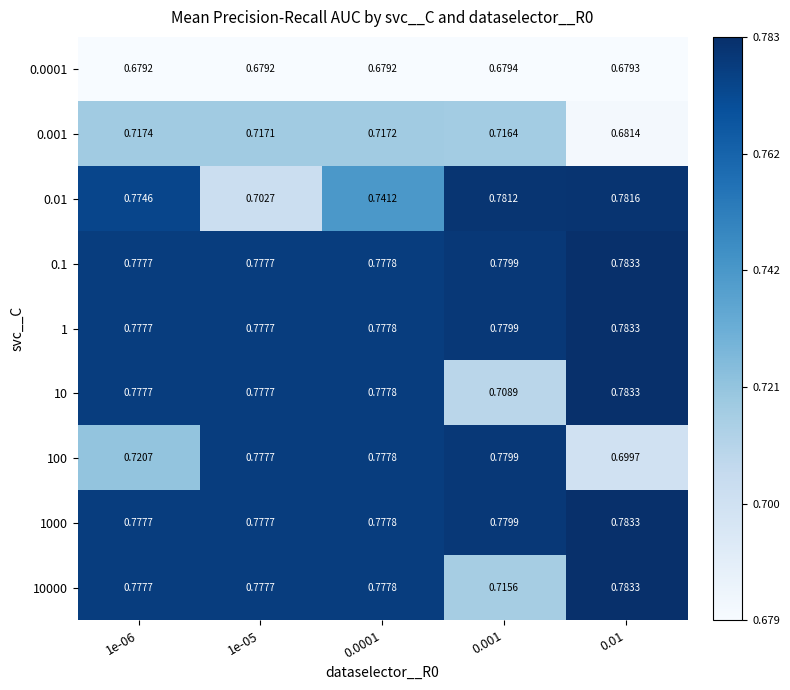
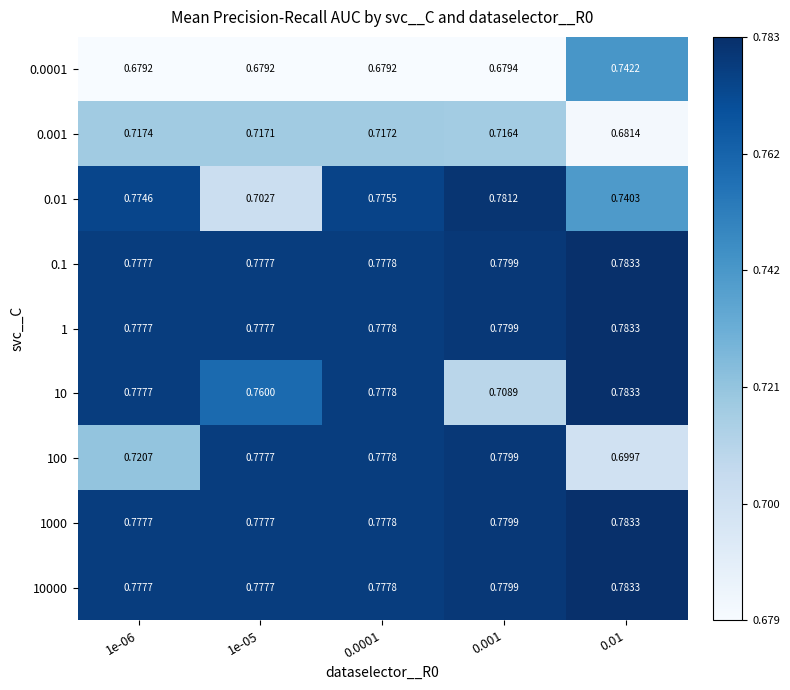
  {
    "0.0001": {
      "1e-06": 0.6792,
      "1e-05": 0.6792,
      "0.0001": 0.6792,
      "0.001": 0.6794,
-     "0.01": 0.6793
+     "0.01": 0.7422
    },
    "0.001": {
      "1e-06": 0.7174,
      "1e-05": 0.7171,
      "0.0001": 0.7172,
      "0.001": 0.7164,
      "0.01": 0.6814
    },
    "0.01": {
      "1e-06": 0.7746,
      "1e-05": 0.7027,
-     "0.0001": 0.7412,
+     "0.0001": 0.7755,
      "0.001": 0.7812,
-     "0.01": 0.7816
+     "0.01": 0.7403
    },
    "0.1": {
      "1e-06": 0.7777,
      "1e-05": 0.7777,
      "0.0001": 0.7778,
      "0.001": 0.7799,
      "0.01": 0.7833
    },
    "1": {
      "1e-06": 0.7777,
      "1e-05": 0.7777,
      "0.0001": 0.7778,
      "0.001": 0.7799,
      "0.01": 0.7833
    },
    "10": {
      "1e-06": 0.7777,
-     "1e-05": 0.7777,
+     "1e-05": 0.7600,
      "0.0001": 0.7778,
      "0.001": 0.7089,
      "0.01": 0.7833
    },
    "100": {
      "1e-06": 0.7207,
      "1e-05": 0.7777,
      "0.0001": 0.7778,
      "0.001": 0.7799,
      "0.01": 0.6997
    },
    "1000": {
      "1e-06": 0.7777,
      "1e-05": 0.7777,
      "0.0001": 0.7778,
      "0.001": 0.7799,
      "0.01": 0.7833
    },
    "10000": {
      "1e-06": 0.7777,
      "1e-05": 0.7777,
      "0.0001": 0.7778,
-     "0.001": 0.7156,
+     "0.001": 0.7799,
      "0.01": 0.7833
    }
  }
